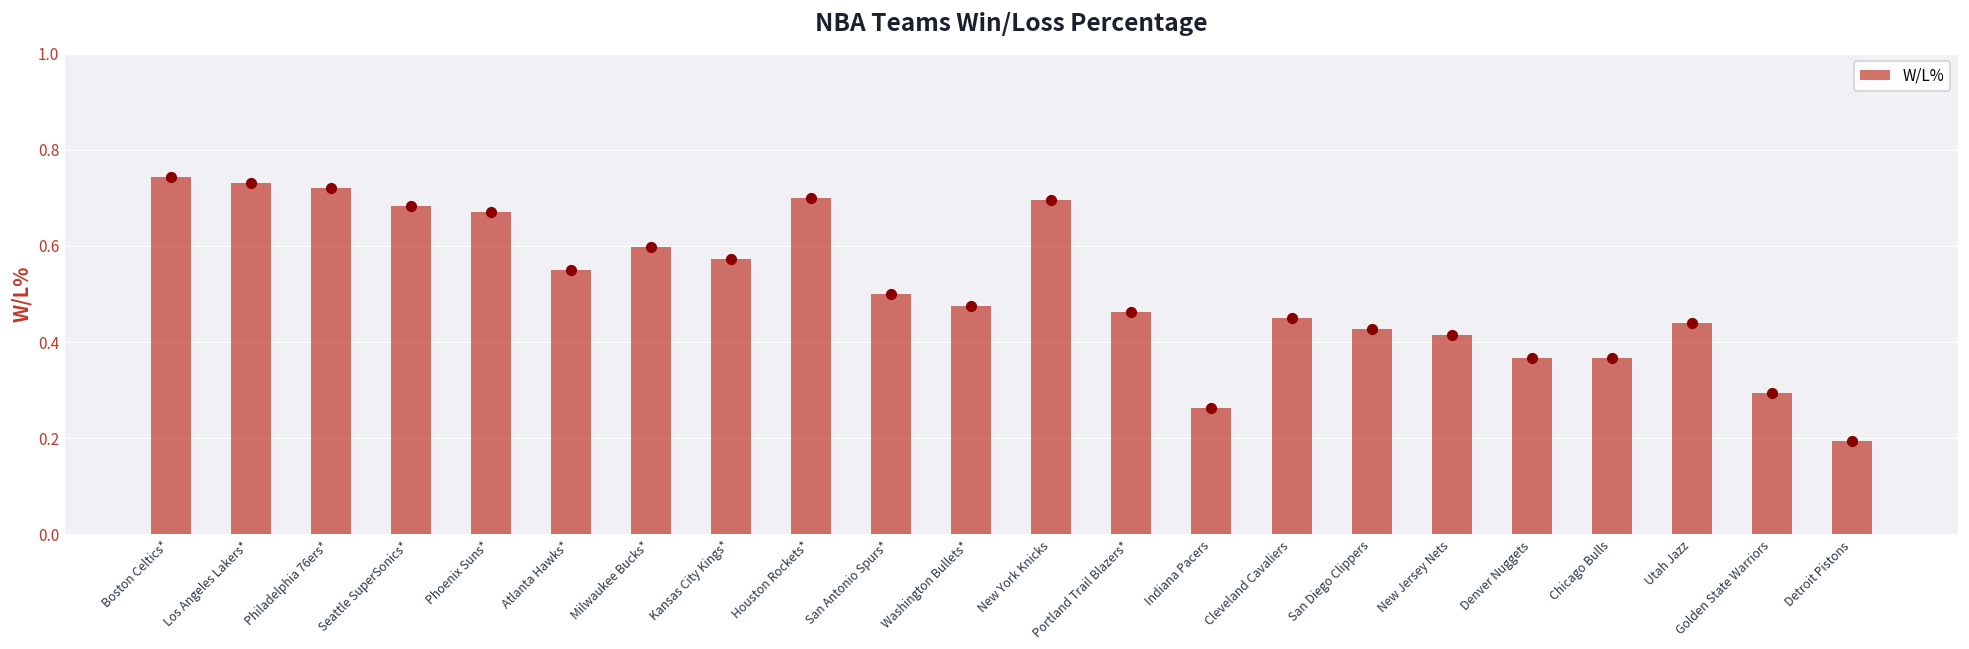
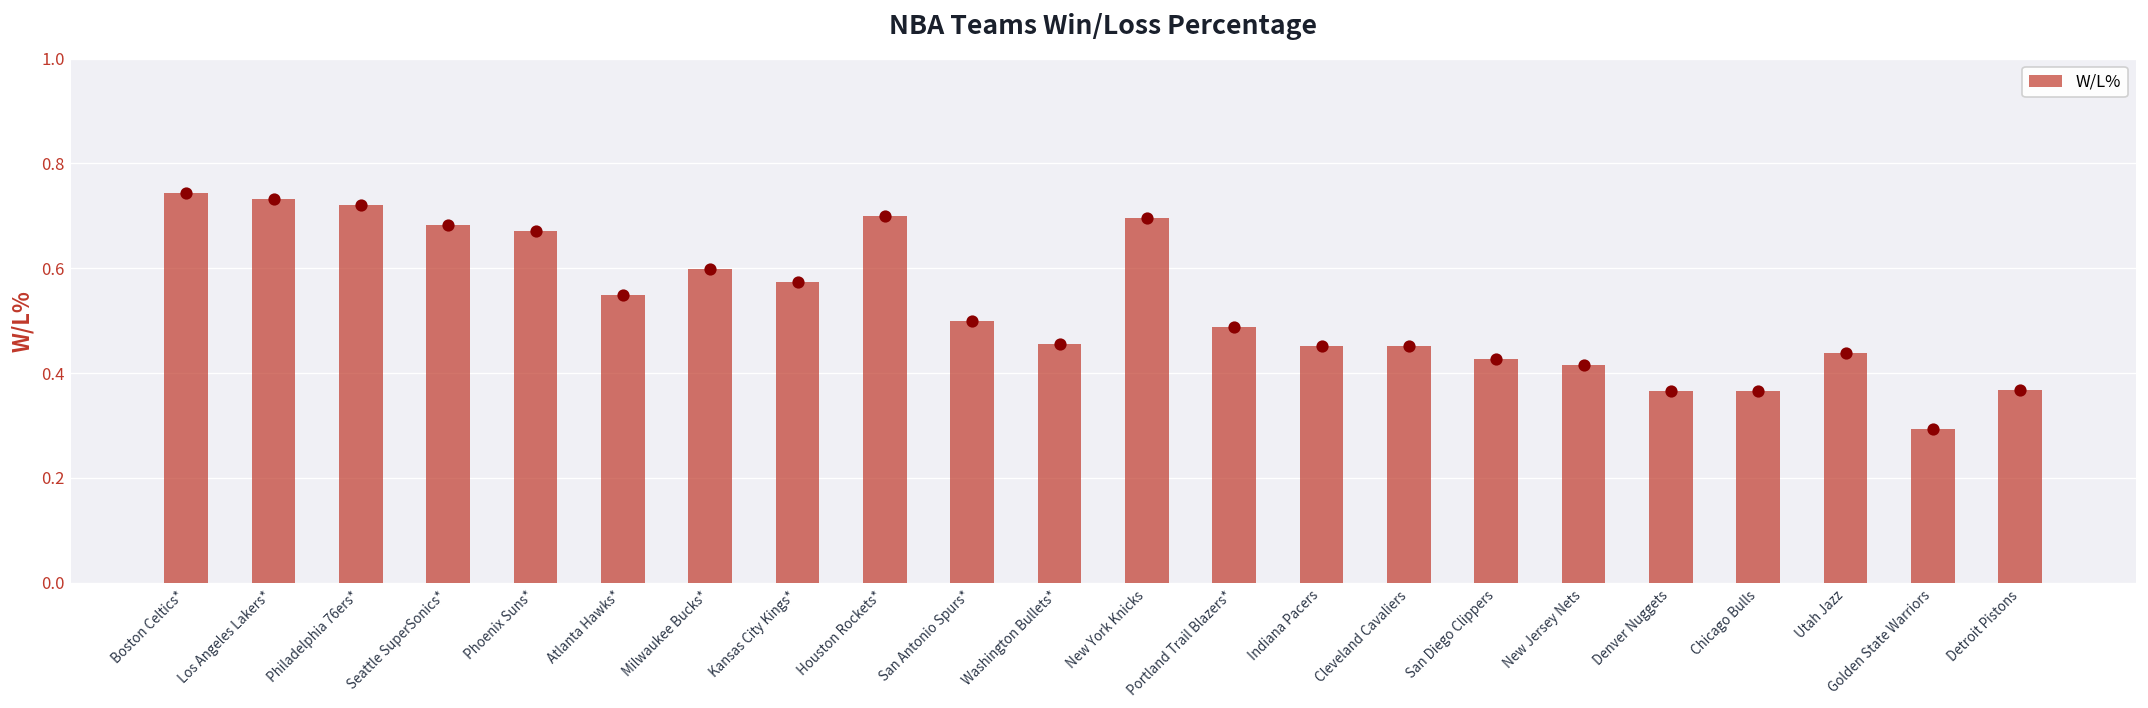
  {
    "W/L%": {
      "Boston Celtics*": 0.74,
      "Los Angeles Lakers*": 0.73,
      "Philadelphia 76ers*": 0.72,
      "Seattle SuperSonics*": 0.68,
      "Phoenix Suns*": 0.67,
      "Atlanta Hawks*": 0.55,
      "Milwaukee Bucks*": 0.60,
      "Kansas City Kings*": 0.57,
      "Houston Rockets*": 0.70,
      "San Antonio Spurs*": 0.50,
-     "Washington Bullets*": 0.48,
+     "Washington Bullets*": 0.46,
      "New York Knicks": 0.70,
-     "Portland Trail Blazers*": 0.46,
-     "Indiana Pacers": 0.26,
+     "Portland Trail Blazers*": 0.49,
+     "Indiana Pacers": 0.45,
      "Cleveland Cavaliers": 0.45,
      "San Diego Clippers": 0.43,
      "New Jersey Nets": 0.42,
      "Denver Nuggets": 0.37,
      "Chicago Bulls": 0.37,
      "Utah Jazz": 0.44,
      "Golden State Warriors": 0.29,
-     "Detroit Pistons": 0.20
+     "Detroit Pistons": 0.37
    }
  }
